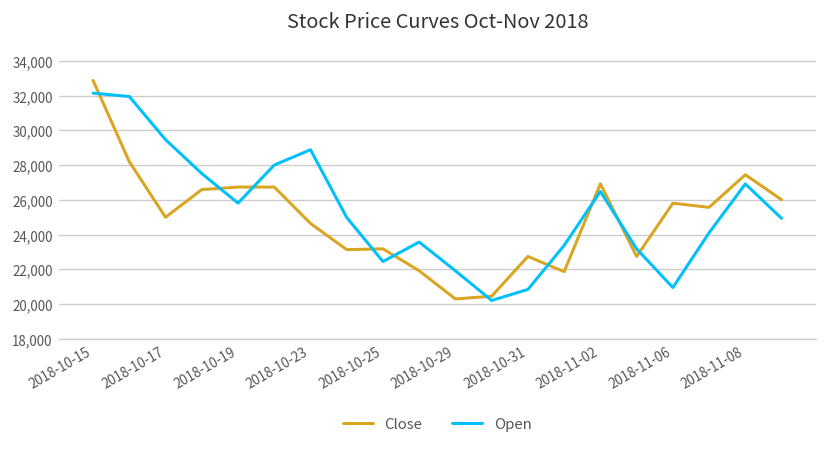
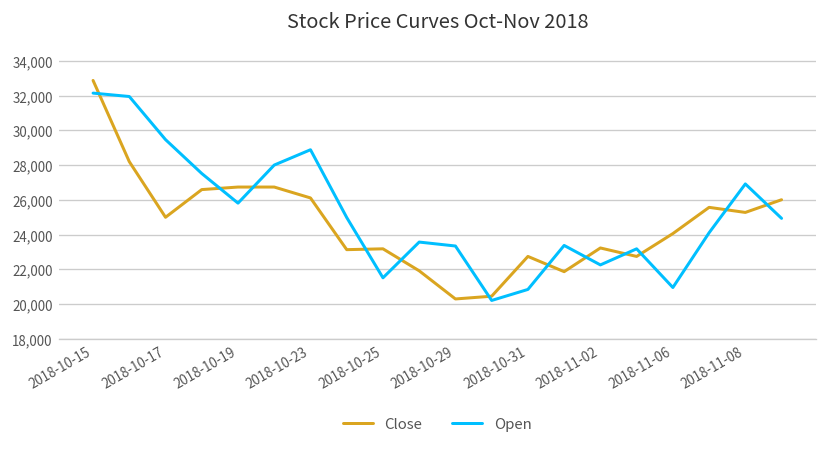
  {
    "Close": {
      "2018-10-15": "32,900",
      "2018-10-17": "25,000",
      "2018-10-19": "26,700",
-     "2018-10-23": "24,600",
+     "2018-10-23": "26,100",
      "2018-10-25": "23,200",
      "2018-10-29": "20,300",
      "2018-10-31": "22,700",
-     "2018-11-02": "26,900",
-     "2018-11-06": "25,800",
-     "2018-11-08": "27,500"
+     "2018-11-02": "23,200",
+     "2018-11-06": "24,100",
+     "2018-11-08": "25,300"
    },
    "Open": {
      "2018-10-15": "32,200",
      "2018-10-17": "29,500",
      "2018-10-19": "25,800",
      "2018-10-23": "28,900",
-     "2018-10-25": "22,500",
-     "2018-10-29": "21,900",
+     "2018-10-25": "21,500",
+     "2018-10-29": "23,300",
      "2018-10-31": "20,800",
-     "2018-11-02": "26,500",
+     "2018-11-02": "22,300",
      "2018-11-06": "21,000",
      "2018-11-08": "26,900"
    }
  }
